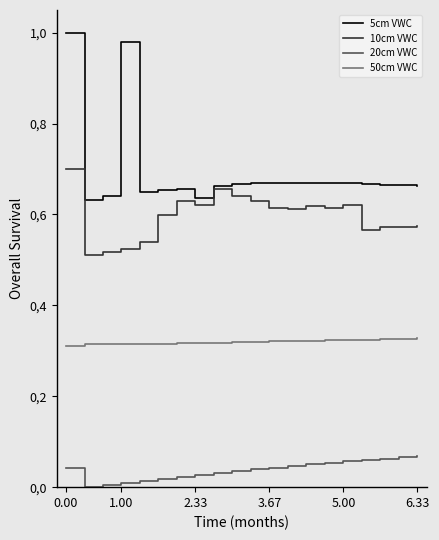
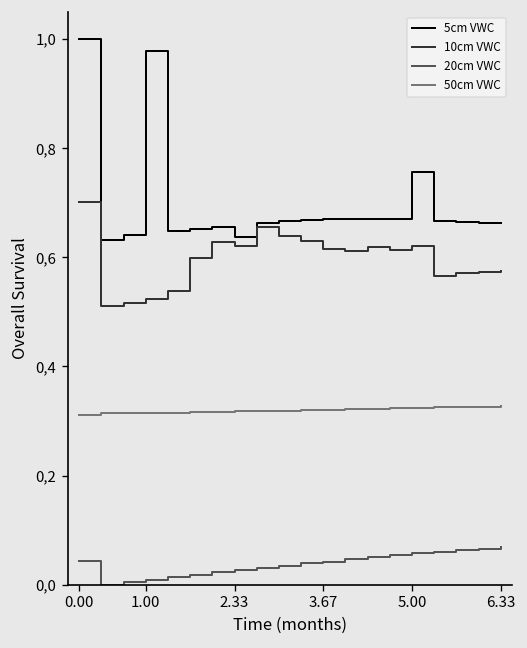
  {
    "5cm VWC": {
      "0.00": 10.0,
      "1.00": 9.8,
      "2.33": 6.4,
      "3.67": 6.7,
-     "5.00": 6.7,
+     "5.00": 7.6,
      "6.33": 6.6
    }
  }
